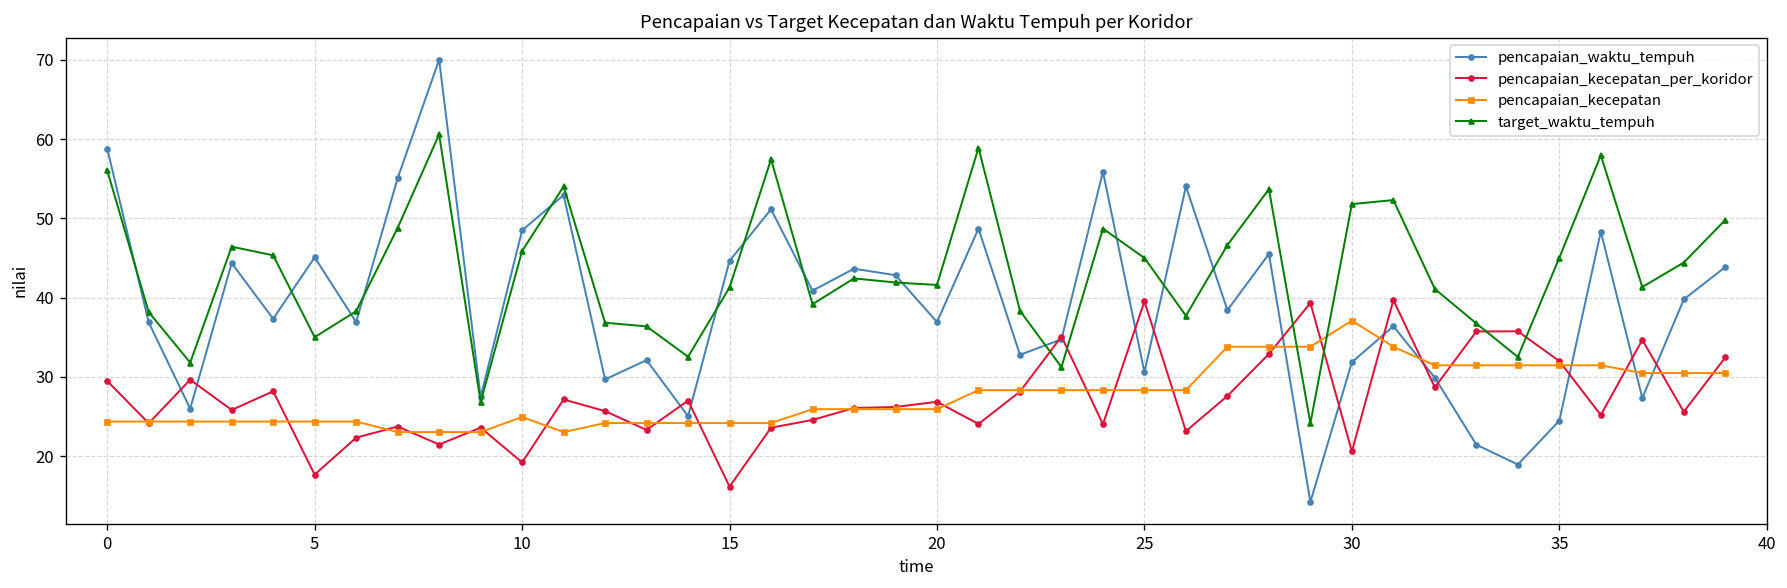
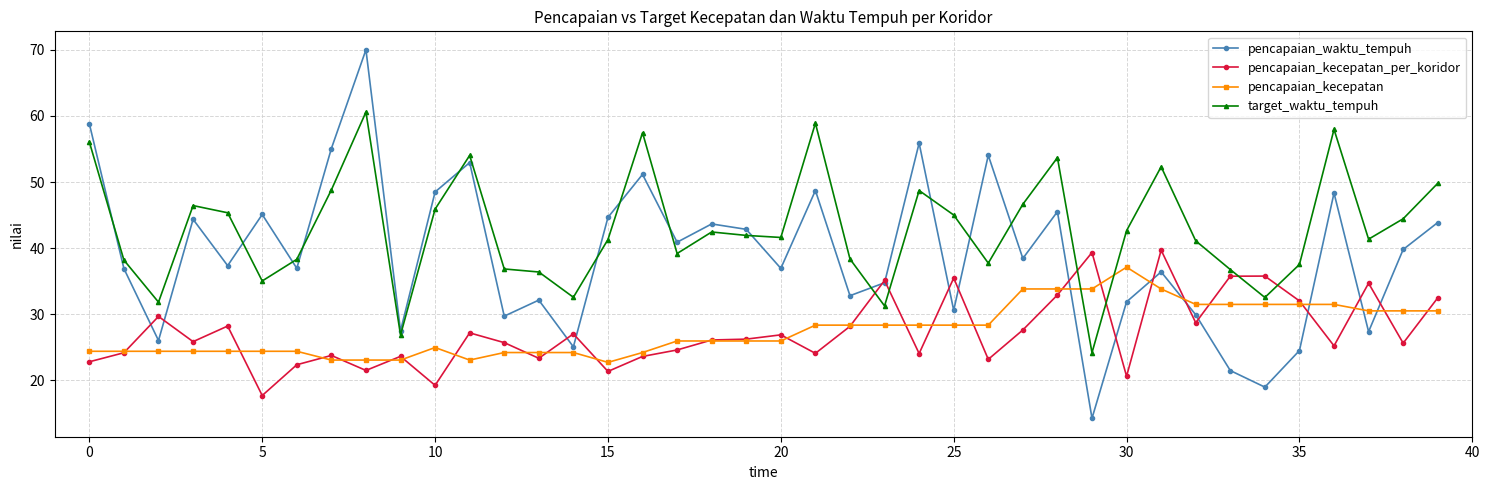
  {
    "pencapaian_waktu_tempuh": {
      "0": 59,
      "5": 45,
      "10": 48,
      "15": 45,
      "20": 37,
      "25": 31,
      "30": 32,
      "35": 24
    },
    "pencapaian_kecepatan_per_koridor": {
-     "0": 29,
+     "0": 23,
      "5": 18,
      "10": 19,
-     "15": 16,
+     "15": 21,
      "20": 27,
-     "25": 40,
+     "25": 35,
      "30": 21,
      "35": 32
    },
    "pencapaian_kecepatan": {
      "0": 24,
      "5": 24,
      "10": 25,
-     "15": 24,
+     "15": 23,
      "20": 26,
      "25": 28,
      "30": 37,
      "35": 31
    },
    "target_waktu_tempuh": {
      "0": 56,
      "5": 35,
      "10": 46,
      "15": 41,
      "20": 42,
      "25": 45,
-     "30": 52,
-     "35": 45
+     "30": 43,
+     "35": 38
    }
  }
